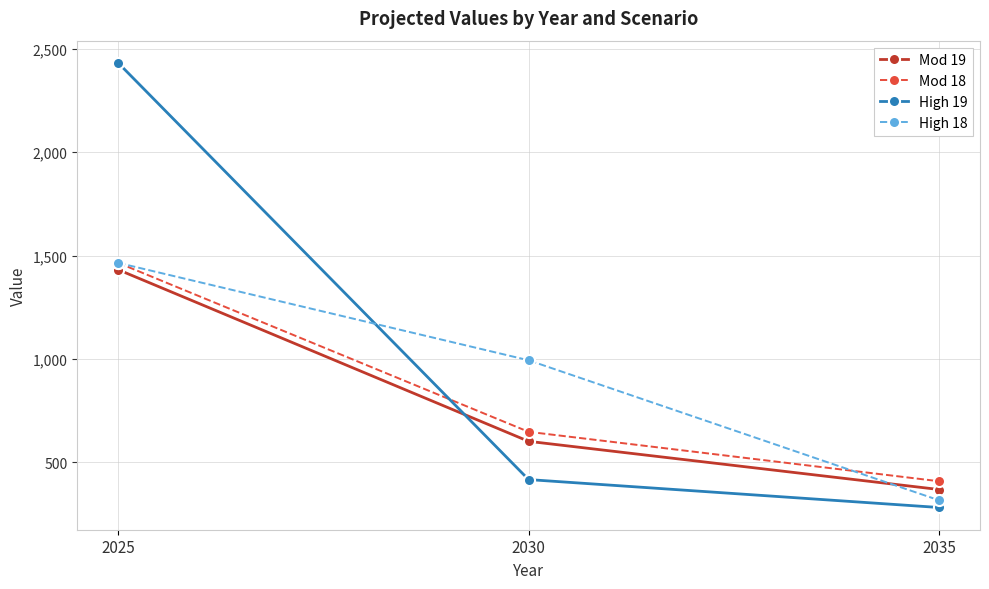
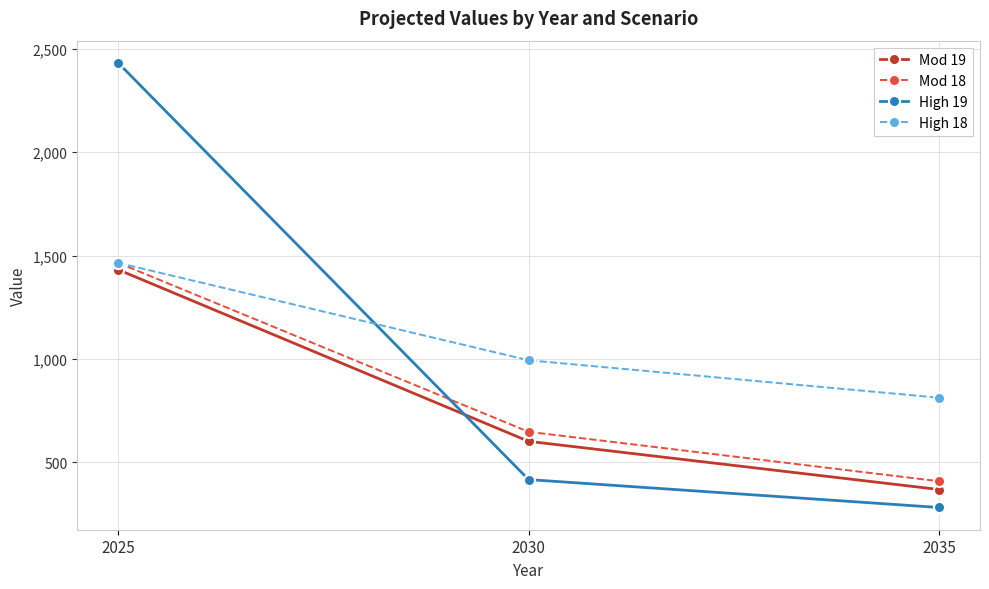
  {
    "High 19": {
      "2025": "2,430",
      "2030": "420",
      "2035": "280"
    },
    "High 18": {
      "2030": "990",
-     "2035": "320"
+     "2035": "810"
    }
  }
